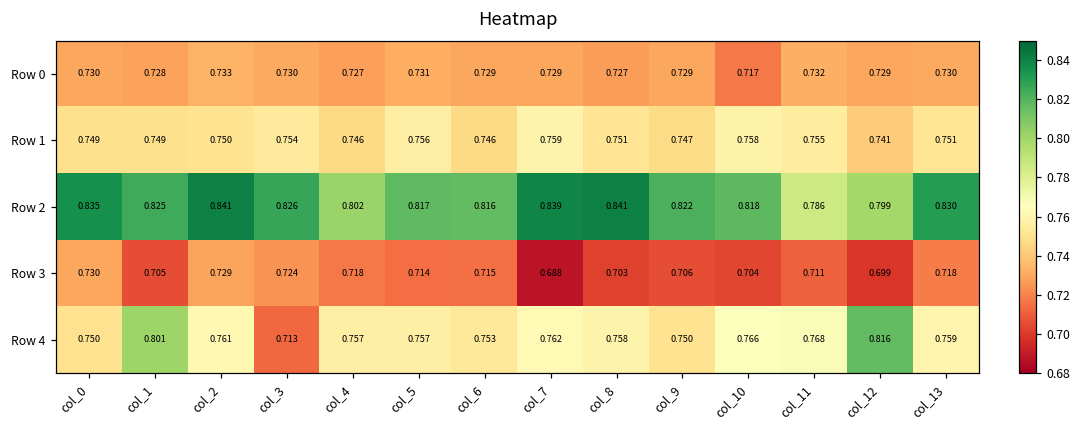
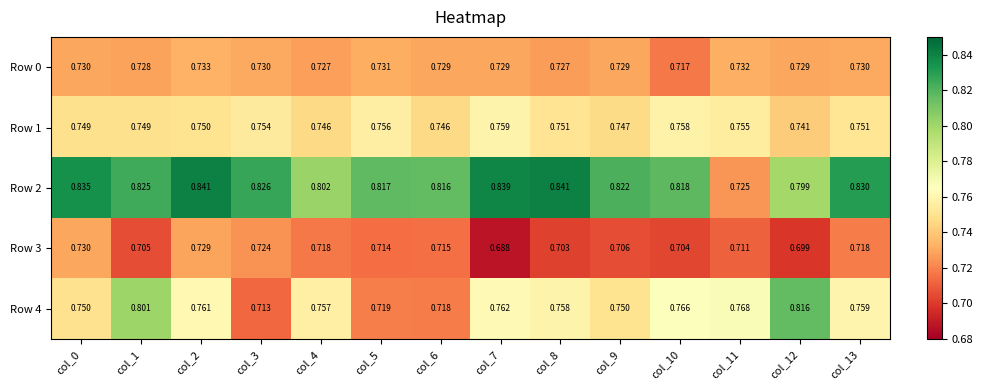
  {
    "Row 0": {
      "col_0": 0.730,
      "col_1": 0.728,
      "col_2": 0.733,
      "col_3": 0.730,
      "col_4": 0.727,
      "col_5": 0.731,
      "col_6": 0.729,
      "col_7": 0.729,
      "col_8": 0.727,
      "col_9": 0.729,
      "col_10": 0.717,
      "col_11": 0.732,
      "col_12": 0.729,
      "col_13": 0.730
    },
    "Row 1": {
      "col_0": 0.749,
      "col_1": 0.749,
      "col_2": 0.750,
      "col_3": 0.754,
      "col_4": 0.746,
      "col_5": 0.756,
      "col_6": 0.746,
      "col_7": 0.759,
      "col_8": 0.751,
      "col_9": 0.747,
      "col_10": 0.758,
      "col_11": 0.755,
      "col_12": 0.741,
      "col_13": 0.751
    },
    "Row 2": {
      "col_0": 0.835,
      "col_1": 0.825,
      "col_2": 0.841,
      "col_3": 0.826,
      "col_4": 0.802,
      "col_5": 0.817,
      "col_6": 0.816,
      "col_7": 0.839,
      "col_8": 0.841,
      "col_9": 0.822,
      "col_10": 0.818,
-     "col_11": 0.786,
+     "col_11": 0.725,
      "col_12": 0.799,
      "col_13": 0.830
    },
    "Row 3": {
      "col_0": 0.730,
      "col_1": 0.705,
      "col_2": 0.729,
      "col_3": 0.724,
      "col_4": 0.718,
      "col_5": 0.714,
      "col_6": 0.715,
      "col_7": 0.688,
      "col_8": 0.703,
      "col_9": 0.706,
      "col_10": 0.704,
      "col_11": 0.711,
      "col_12": 0.699,
      "col_13": 0.718
    },
    "Row 4": {
      "col_0": 0.750,
      "col_1": 0.801,
      "col_2": 0.761,
      "col_3": 0.713,
      "col_4": 0.757,
-     "col_5": 0.757,
-     "col_6": 0.753,
+     "col_5": 0.719,
+     "col_6": 0.718,
      "col_7": 0.762,
      "col_8": 0.758,
      "col_9": 0.750,
      "col_10": 0.766,
      "col_11": 0.768,
      "col_12": 0.816,
      "col_13": 0.759
    }
  }
